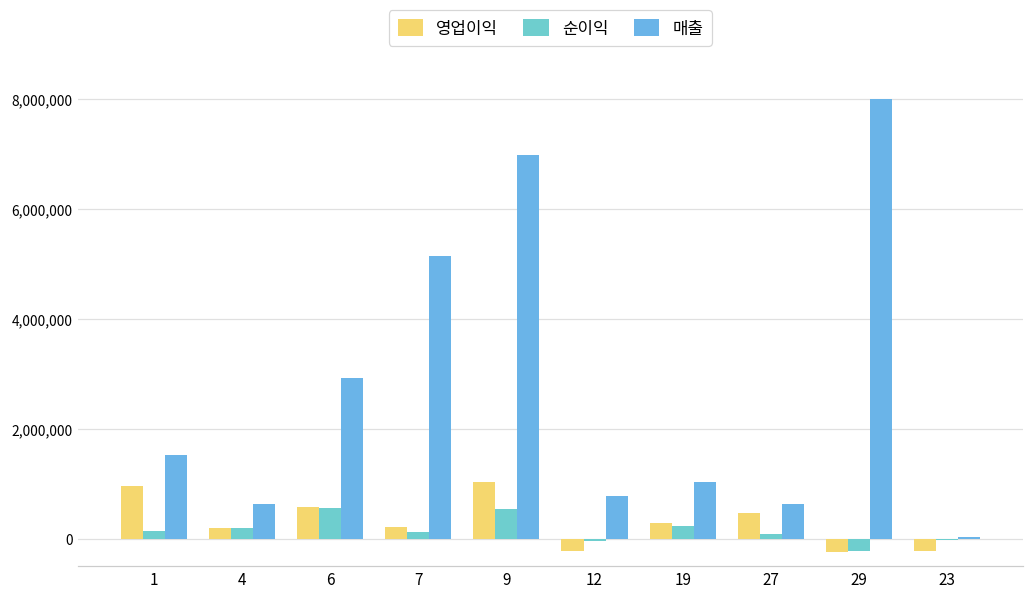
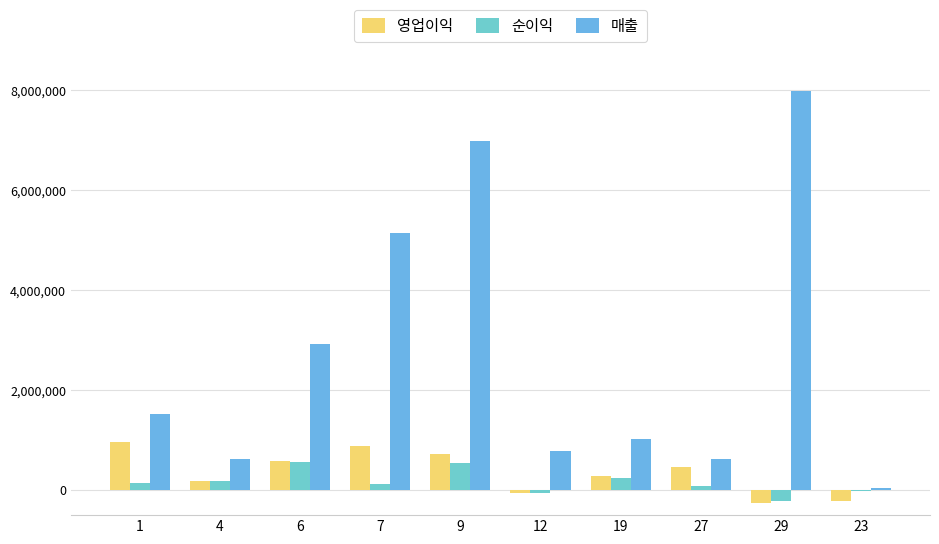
  {
    "영업이익": {
      "1": "1,000,000",
      "4": "200,000",
      "6": "600,000",
-     "7": "200,000",
-     "9": "1,000,000",
-     "12": "-200,000",
+     "7": "900,000",
+     "9": "700,000",
+     "12": "-100,000",
      "19": "300,000",
      "27": "500,000",
      "29": "-200,000",
      "23": "-200,000"
    }
  }
